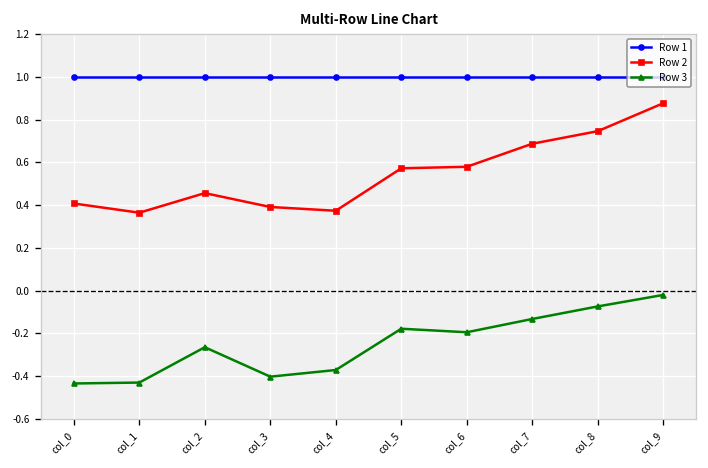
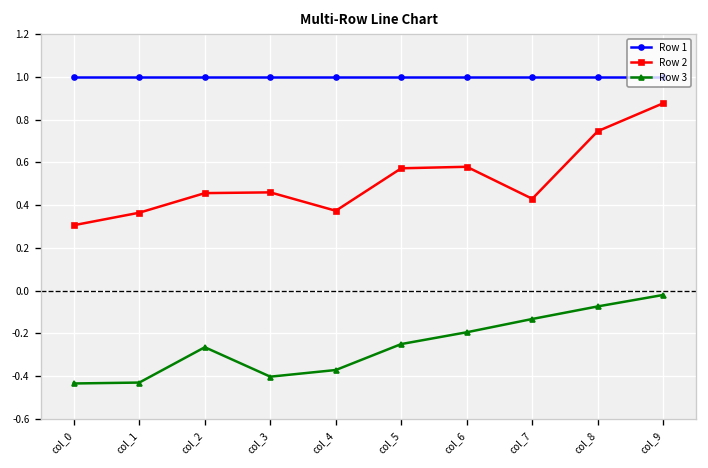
  {
    "Row 1": {
      "col_0": 1.00,
      "col_1": 1.00,
      "col_2": 1.00,
      "col_3": 1.00,
      "col_4": 1.00,
      "col_5": 1.00,
      "col_6": 1.00,
      "col_7": 1.00,
      "col_8": 1.00
    },
    "Row 2": {
-     "col_0": 0.41,
+     "col_0": 0.31,
      "col_1": 0.36,
      "col_2": 0.46,
-     "col_3": 0.39,
+     "col_3": 0.46,
      "col_4": 0.37,
      "col_5": 0.57,
      "col_6": 0.58,
-     "col_7": 0.69,
+     "col_7": 0.43,
      "col_8": 0.75,
      "col_9": 0.88
    },
    "Row 3": {
      "col_0": -0.43,
      "col_1": -0.43,
      "col_2": -0.26,
      "col_3": -0.40,
      "col_4": -0.37,
-     "col_5": -0.18,
+     "col_5": -0.25,
      "col_6": -0.19,
      "col_7": -0.13,
      "col_8": -0.07,
      "col_9": -0.02
    }
  }
